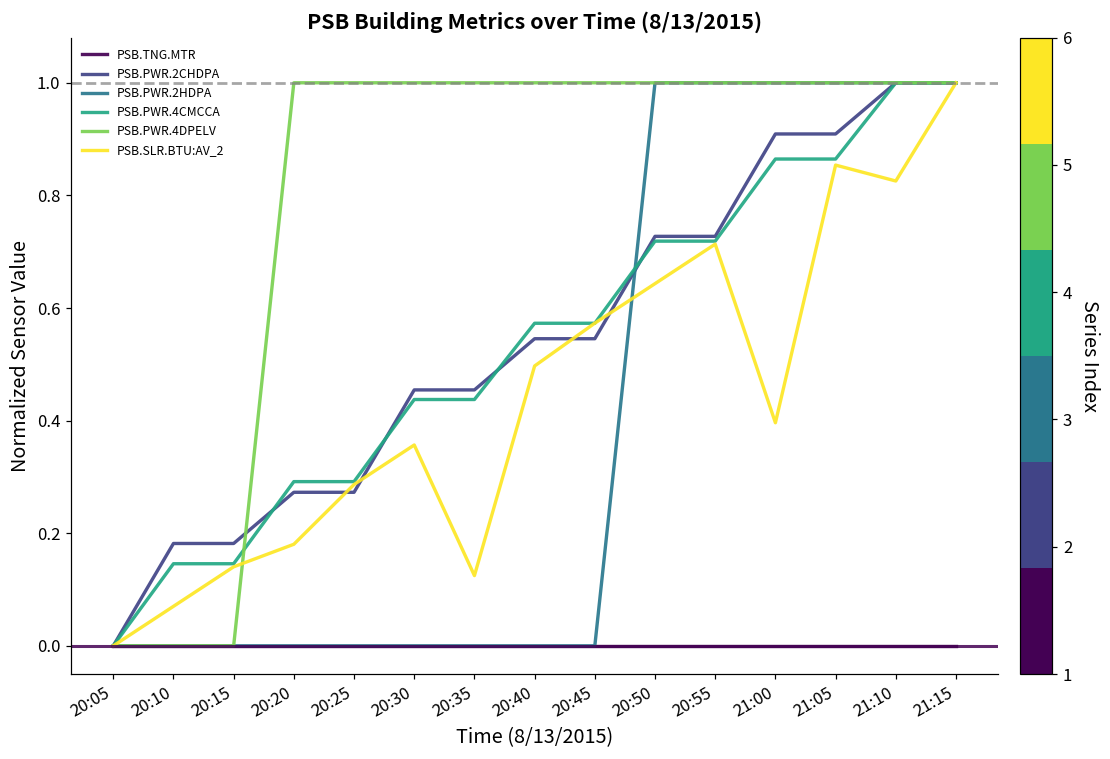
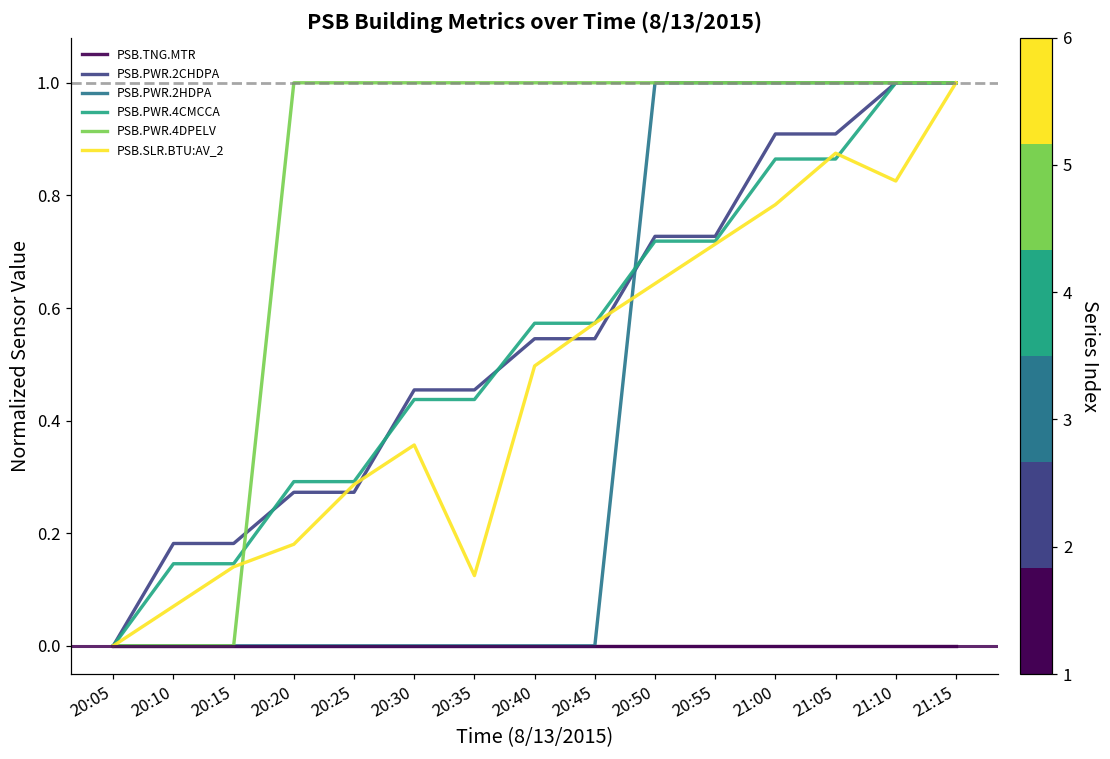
  {
    "PSB.TNG.MTR": {
      "20:50": 0.00,
      "20:55": 0.00,
      "21:00": 0.00,
      "21:05": 0.00,
      "21:10": 0.00,
      "21:15": 0.00
    },
    "PSB.PWR.4DPELV": {
      "20:20": 1.00,
      "20:25": 1.00,
      "20:30": 1.00,
      "20:35": 1.00,
      "20:40": 1.00,
      "20:45": 1.00
    },
    "PSB.SLR.BTU:AV_2": {
      "20:10": 0.07,
      "20:15": 0.14,
      "20:20": 0.18,
      "20:25": 0.29,
      "20:30": 0.36,
      "20:35": 0.12,
      "20:40": 0.50,
      "20:50": 0.64,
      "20:55": 0.71,
-     "21:00": 0.40,
-     "21:05": 0.85,
+     "21:00": 0.78,
+     "21:05": 0.87,
      "21:10": 0.83
    }
  }
